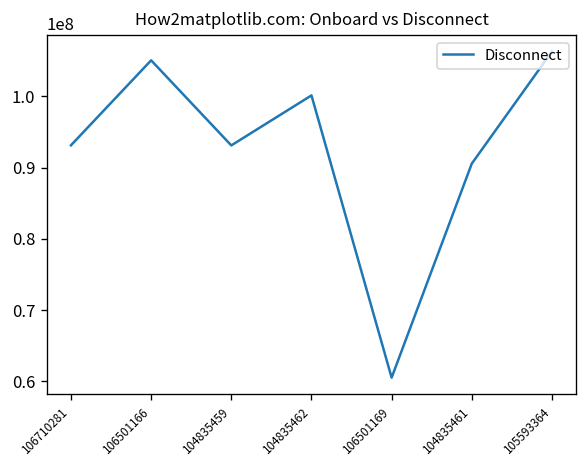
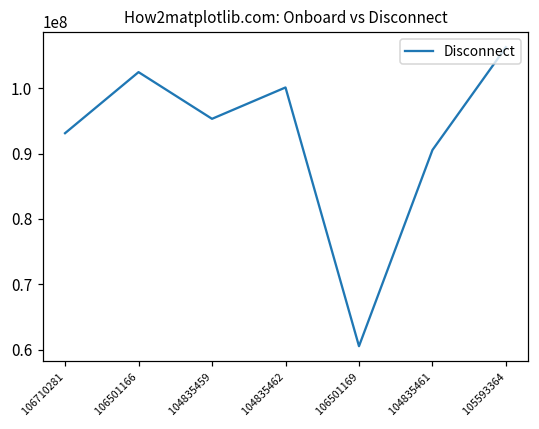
  {
    "106710281": 93000000,
-   "106501166": 105000000,
-   "104835459": 93000000,
+   "106501166": 102000000,
+   "104835459": 95000000,
    "104835462": 100000000,
    "106501169": 61000000,
    "104835461": 91000000
  }
